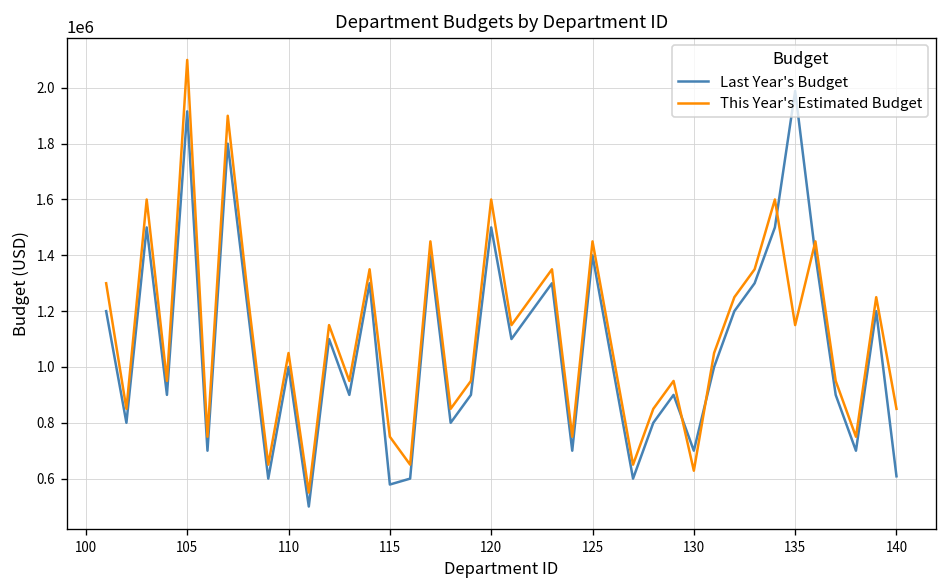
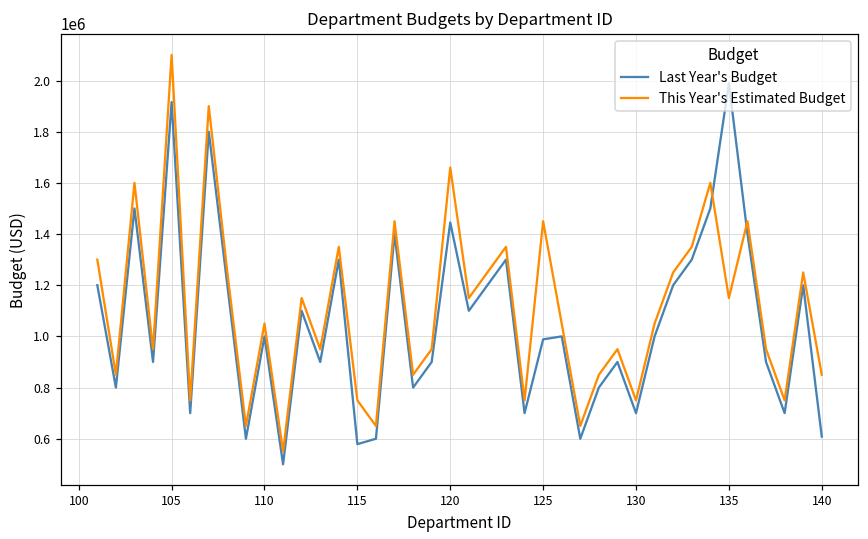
  {
    "Last Year's Budget": {
      "105": 1920000,
      "110": 1000000,
      "115": 580000,
-     "120": 1500000,
-     "125": 1400000,
+     "120": 1450000,
+     "125": 990000,
      "130": 700000,
      "140": 610000
    },
    "This Year's Estimated Budget": {
      "105": 2100000,
      "110": 1050000,
      "115": 750000,
-     "120": 1600000,
+     "120": 1660000,
      "125": 1450000,
-     "130": 630000,
+     "130": 750000,
      "135": 1150000,
      "140": 850000
    }
  }
